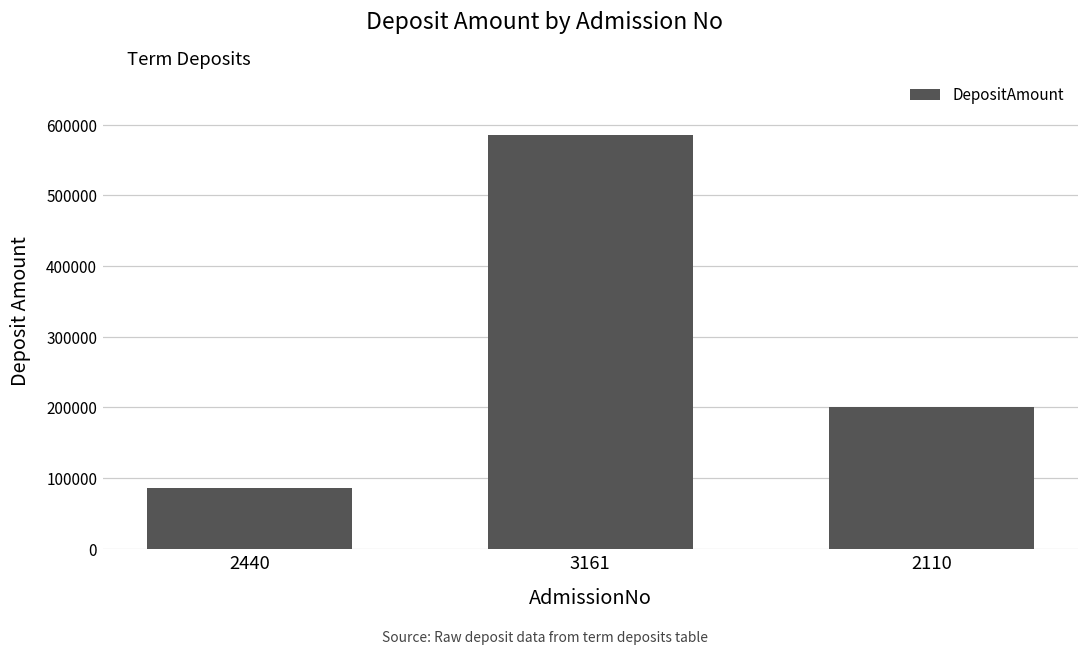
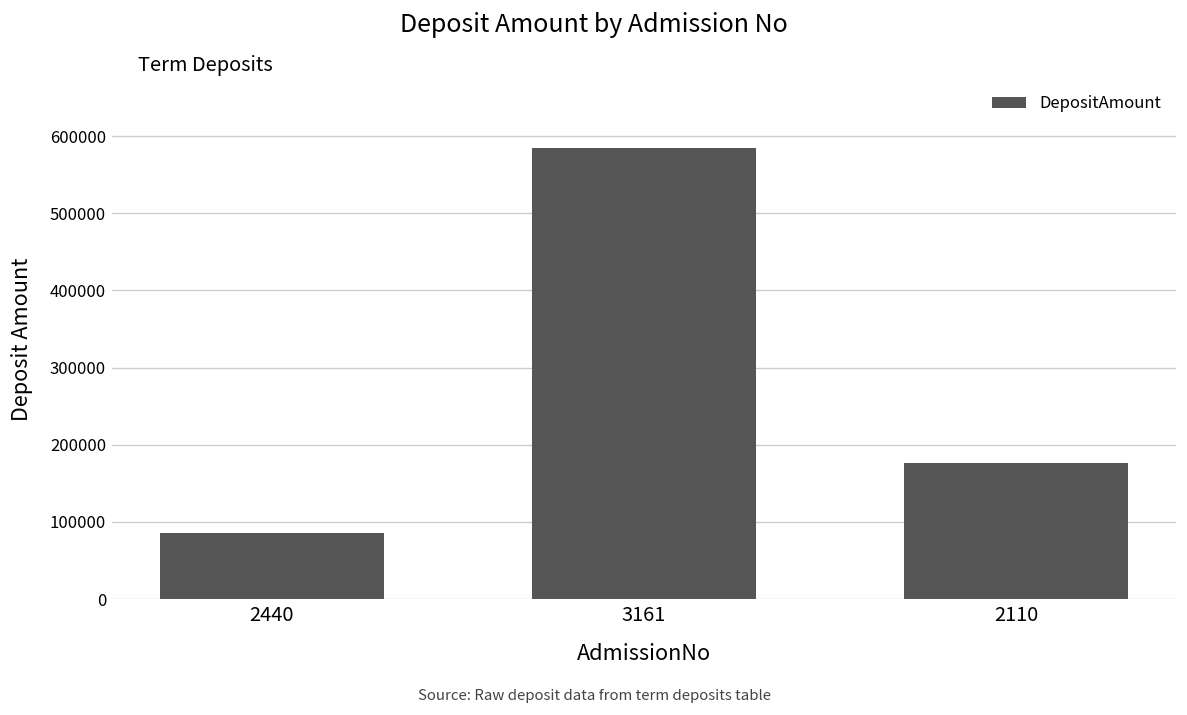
  {
    "2440": 90000,
    "3161": 590000,
-   "2110": 200000
+   "2110": 180000
  }
